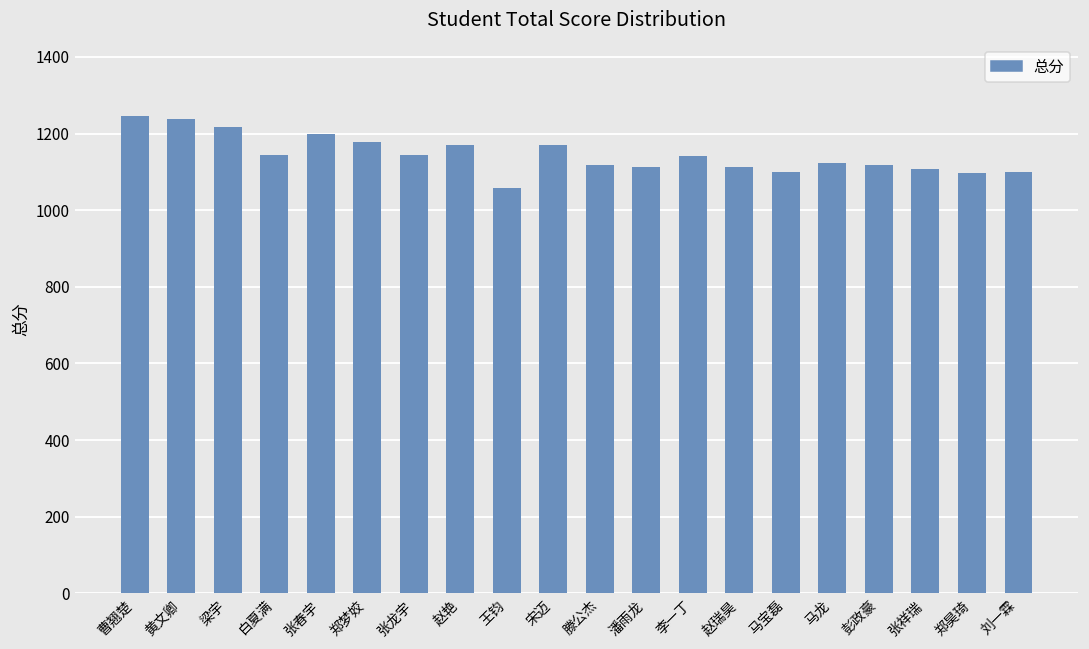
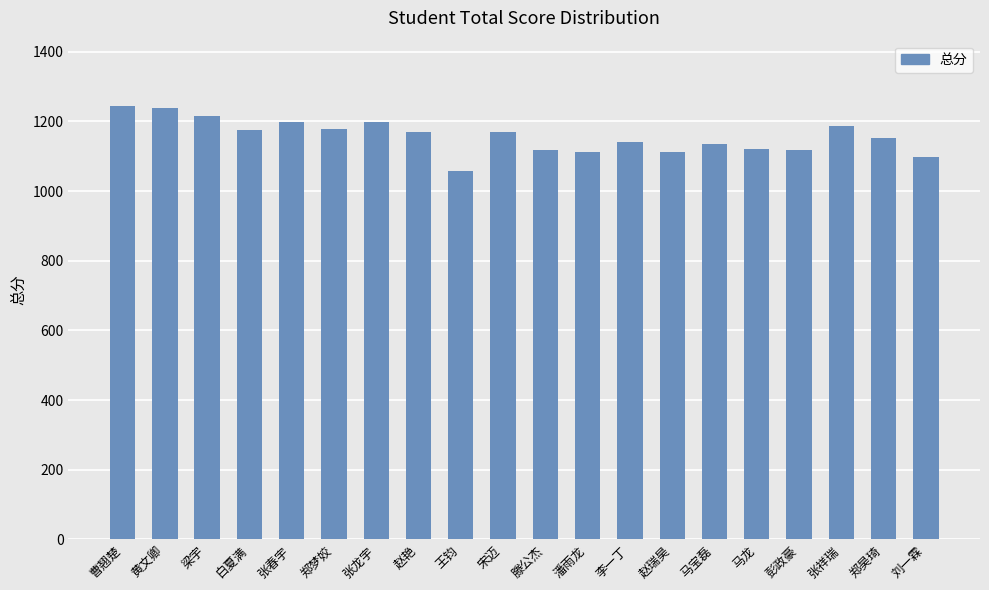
  {
    "曹翘楚": 1250,
    "黄文卿": 1240,
    "梁宇": 1220,
-   "白夏满": 1140,
+   "白夏满": 1180,
    "张春宇": 1200,
    "郑梦姣": 1180,
-   "张龙宇": 1150,
+   "张龙宇": 1200,
    "赵艳": 1170,
    "王钧": 1060,
    "宋迈": 1170,
    "滕公杰": 1120,
    "潘雨龙": 1110,
    "李一丁": 1140,
    "赵瑞昊": 1110,
-   "马宝磊": 1100,
+   "马宝磊": 1140,
    "马龙": 1120,
    "彭政豪": 1120,
-   "张祥瑞": 1110,
-   "郑昊琦": 1100,
+   "张祥瑞": 1190,
+   "郑昊琦": 1150,
    "刘一霖": 1100
  }
